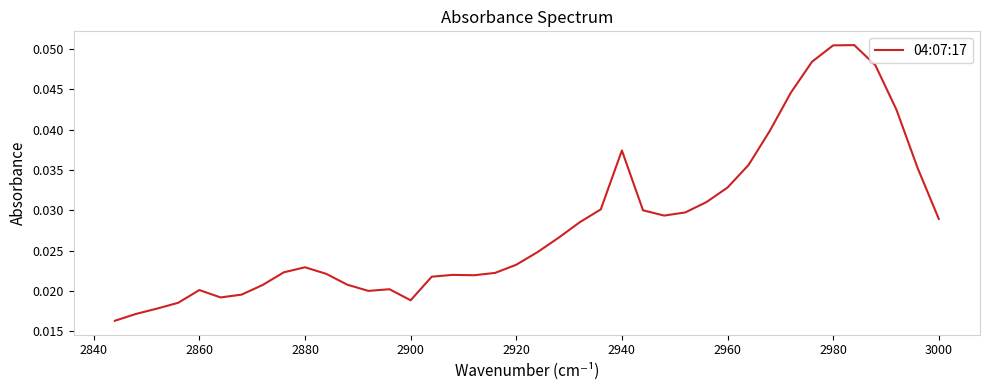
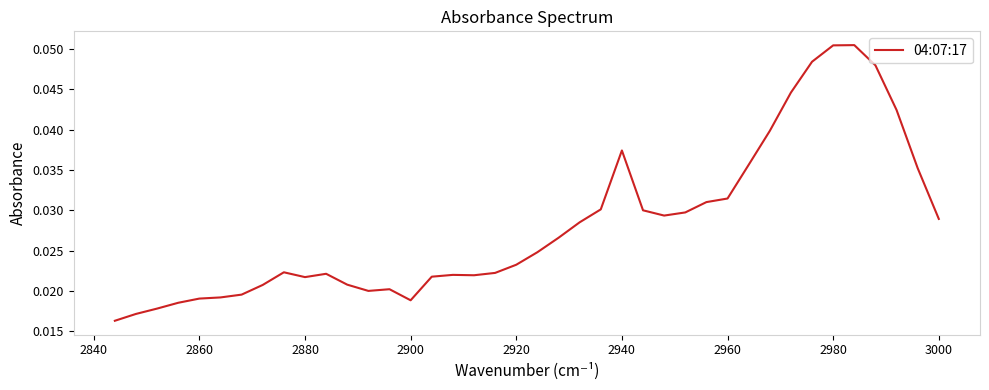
  {
-   "2860": 0.020,
-   "2880": 0.023,
+   "2860": 0.019,
+   "2880": 0.022,
    "2900": 0.019,
    "2920": 0.023,
    "2940": 0.037,
-   "2960": 0.033,
+   "2960": 0.031,
    "2980": 0.050,
    "3000": 0.029
  }
